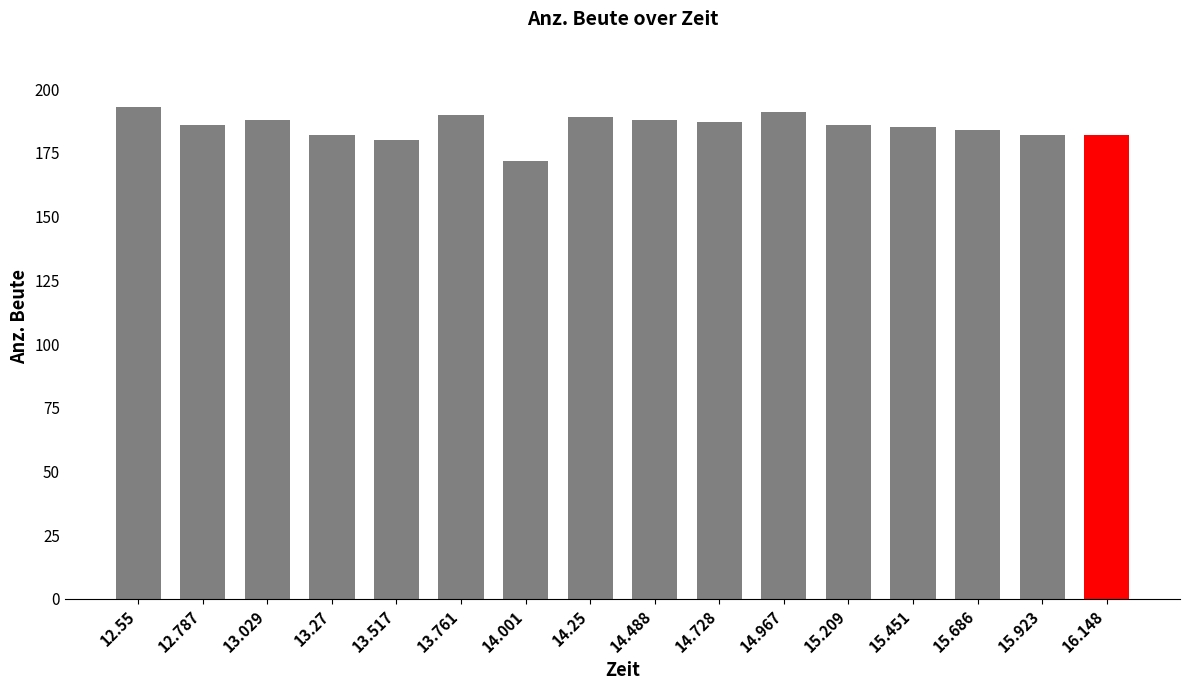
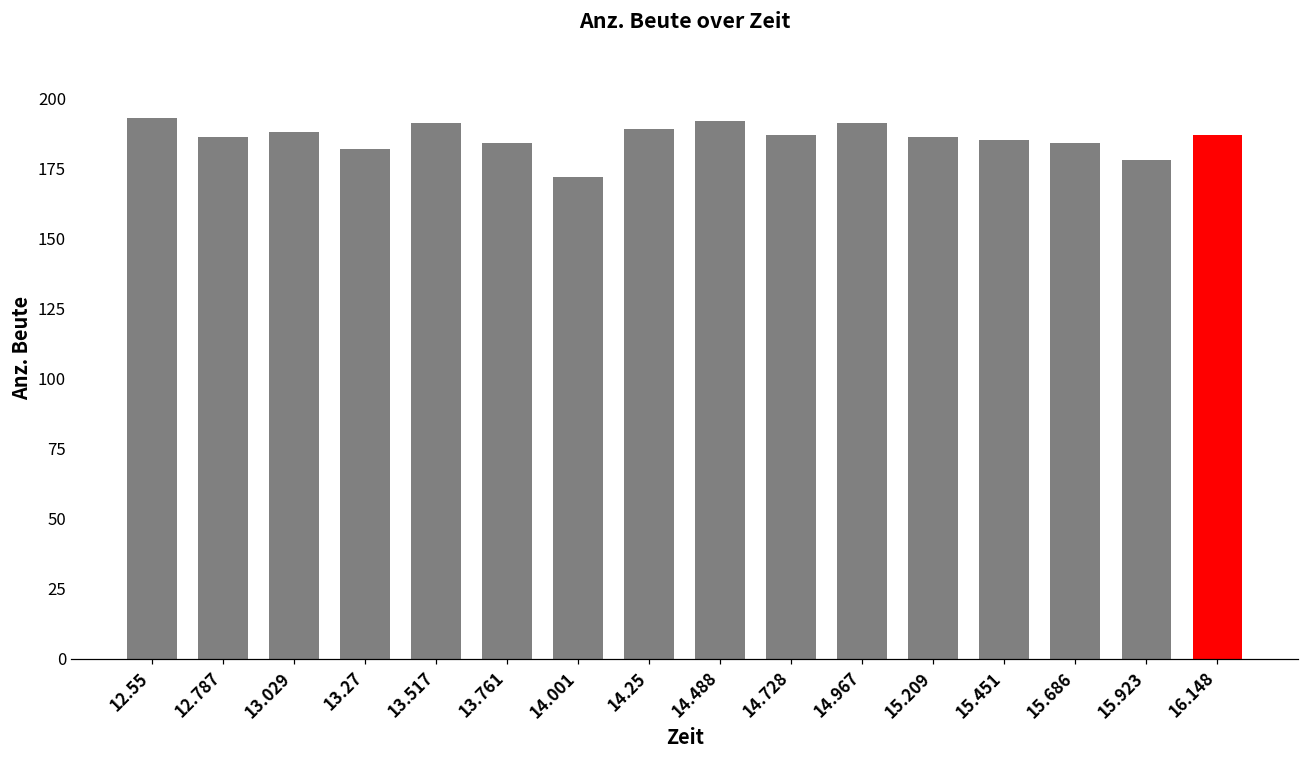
  {
    "12.55": 193,
    "12.787": 186,
    "13.029": 188,
    "13.27": 182,
-   "13.517": 180,
-   "13.761": 190,
+   "13.517": 191,
+   "13.761": 184,
    "14.001": 172,
    "14.25": 189,
-   "14.488": 188,
+   "14.488": 192,
    "14.728": 187,
    "14.967": 191,
    "15.209": 186,
    "15.451": 185,
    "15.686": 184,
-   "15.923": 182,
-   "16.148": 182
+   "15.923": 178,
+   "16.148": 187
  }
